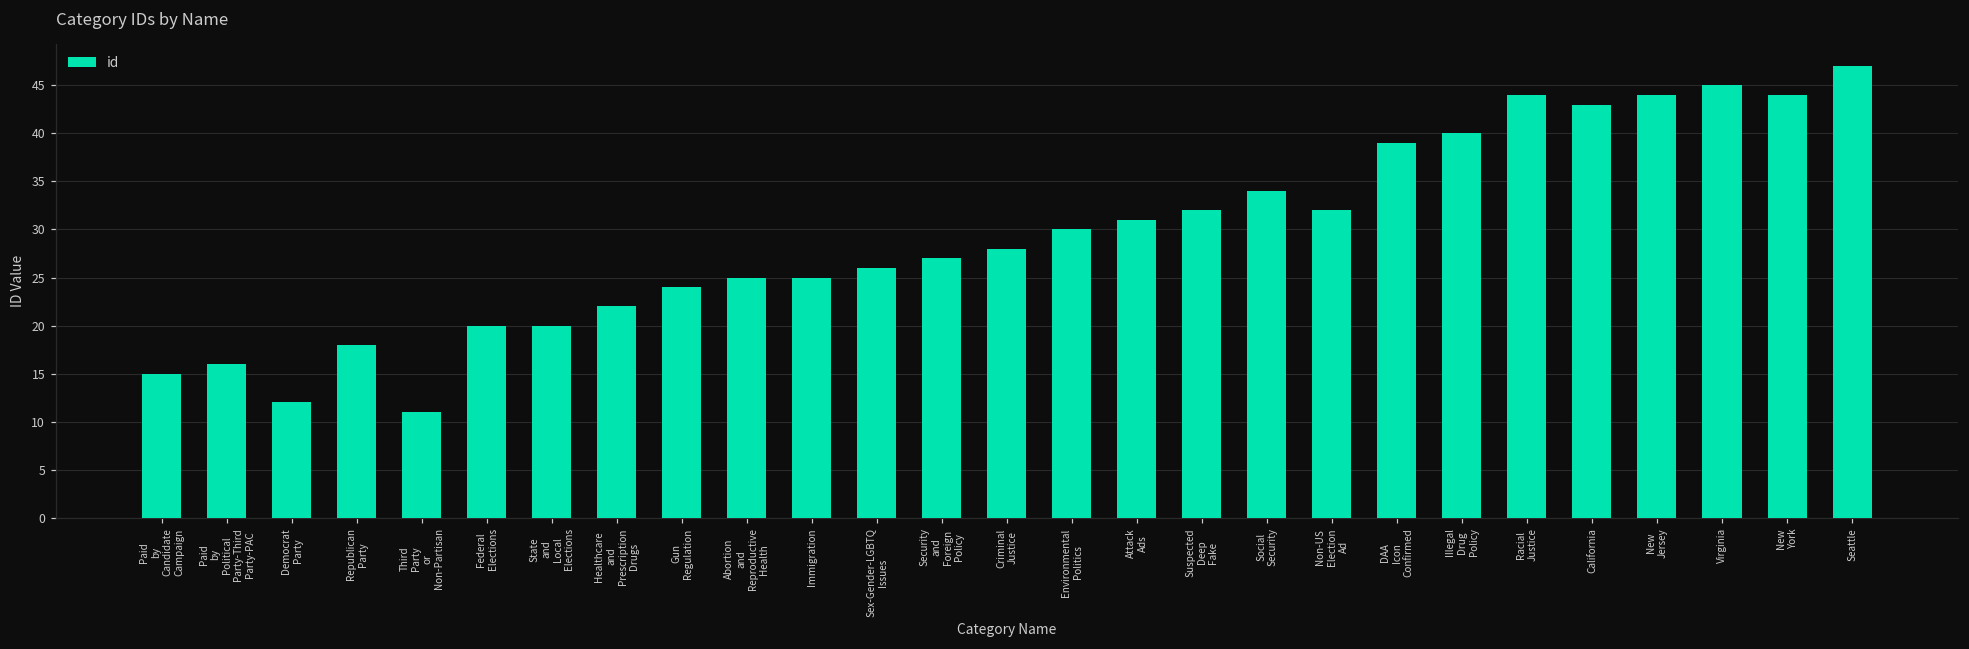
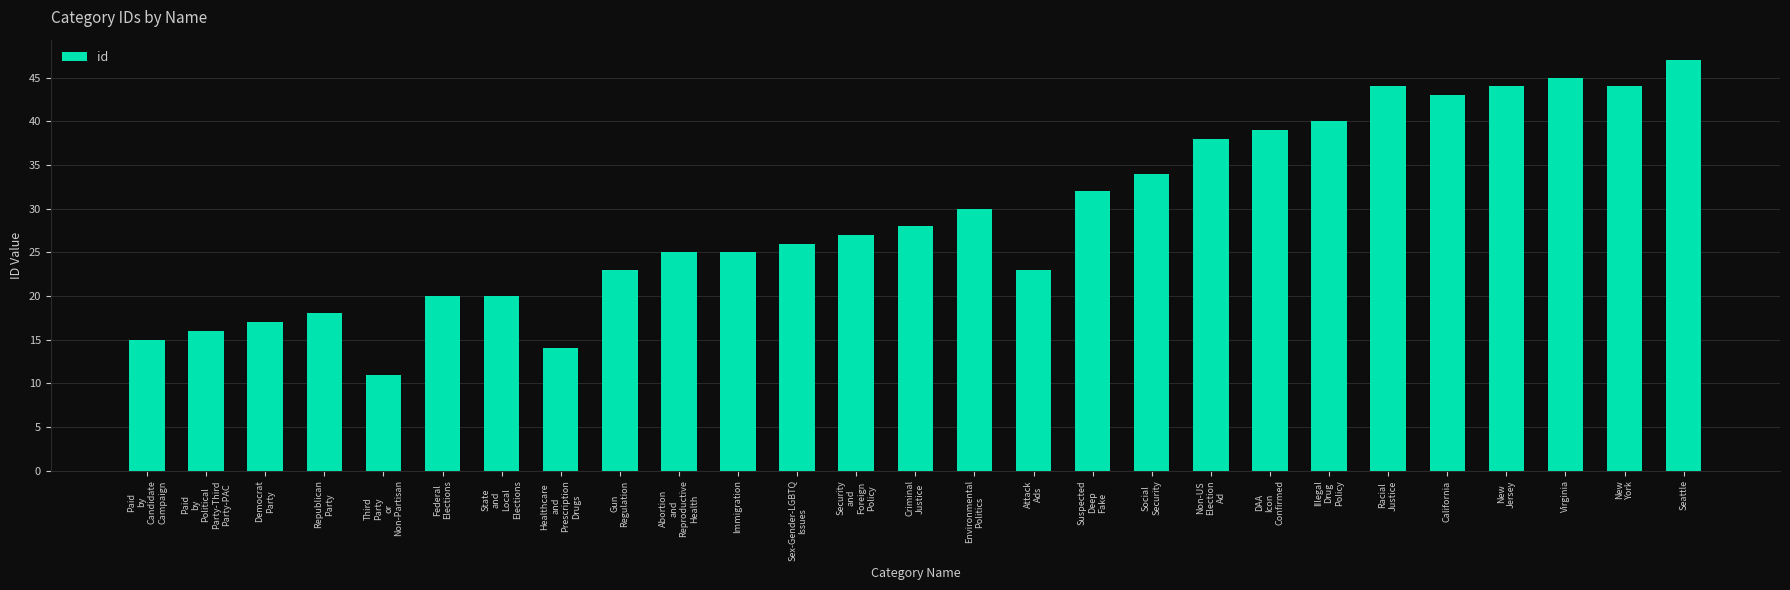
  {
    "Paid by Candidate Campaign": 15,
    "Paid by Political Party-Third Party-PAC": 16,
-   "Democrat Party": 12,
+   "Democrat Party": 17,
    "Republican Party": 18,
    "Third Party or Non-Partisan": 11,
    "Federal Elections": 20,
    "State and Local Elections": 20,
-   "Healthcare and Prescription Drugs": 22,
-   "Gun Regulation": 24,
+   "Healthcare and Prescription Drugs": 14,
+   "Gun Regulation": 23,
    "Abortion and Reproductive Health": 25,
    "Immigration": 25,
    "Sex-Gender-LGBTQ Issues": 26,
    "Security and Foreign Policy": 27,
    "Criminal Justice": 28,
    "Environmental Politics": 30,
-   "Attack Ads": 31,
+   "Attack Ads": 23,
    "Suspected Deep Fake": 32,
    "Social Security": 34,
-   "Non-US Election Ad": 32,
+   "Non-US Election Ad": 38,
    "DAA Icon Confirmed": 39,
    "IIlegal Drug Policy": 40,
    "Racial Justice": 44,
    "California": 43,
    "New Jersey": 44,
    "Virginia": 45,
    "New York": 44,
    "Seattle": 47
  }
